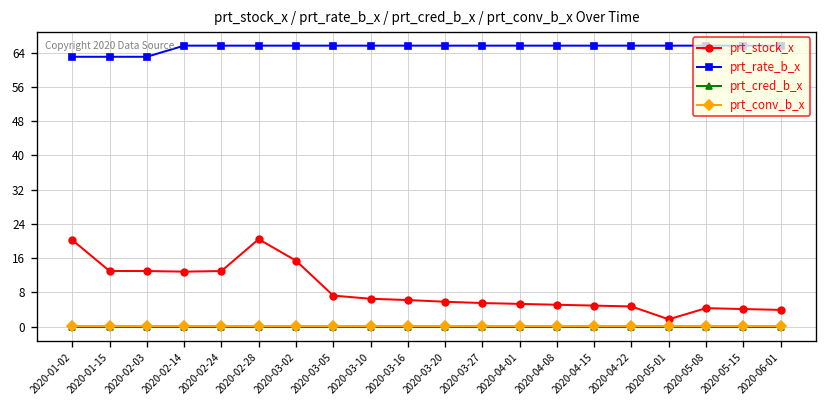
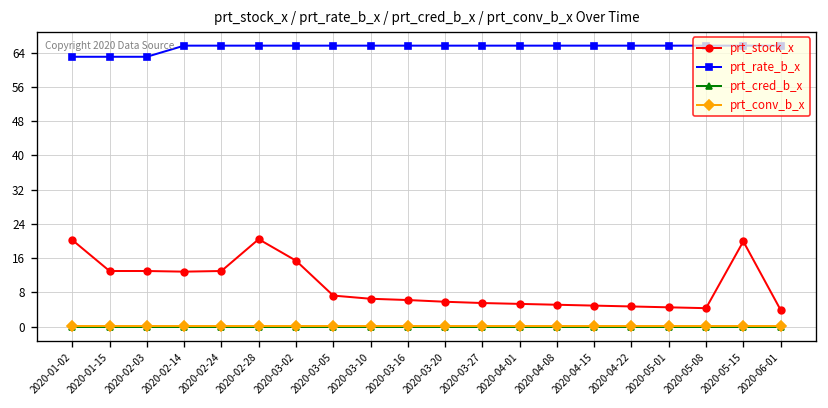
  {
    "prt_stock_x": {
      "2020-01-02": 20,
      "2020-01-15": 13,
      "2020-02-03": 13,
      "2020-02-14": 13,
      "2020-02-24": 13,
      "2020-02-28": 20,
      "2020-03-02": 15,
      "2020-03-05": 7,
      "2020-03-10": 7,
      "2020-03-16": 6,
      "2020-03-20": 6,
      "2020-03-27": 6,
      "2020-04-01": 5,
      "2020-04-08": 5,
      "2020-04-15": 5,
      "2020-04-22": 5,
-     "2020-05-01": 2,
+     "2020-05-01": 5,
      "2020-05-08": 4,
-     "2020-05-15": 4,
+     "2020-05-15": 20,
      "2020-06-01": 4
    },
    "prt_rate_b_x": {
      "2020-02-14": 66,
      "2020-02-24": 66,
      "2020-02-28": 66,
      "2020-03-02": 66,
      "2020-03-05": 66,
      "2020-03-10": 66,
      "2020-03-16": 66,
      "2020-03-20": 66,
      "2020-03-27": 66,
      "2020-04-01": 66,
      "2020-04-08": 66,
      "2020-04-15": 66,
      "2020-04-22": 66,
      "2020-05-01": 66
    },
    "prt_conv_b_x": {
      "2020-01-02": 0,
      "2020-01-15": 0,
      "2020-02-03": 0,
      "2020-02-14": 0,
      "2020-02-24": 0,
      "2020-02-28": 0,
      "2020-03-02": 0,
      "2020-03-05": 0,
      "2020-03-10": 0,
      "2020-03-16": 0,
      "2020-03-20": 0,
      "2020-03-27": 0,
      "2020-04-01": 0,
      "2020-04-08": 0,
      "2020-04-15": 0,
      "2020-04-22": 0,
      "2020-05-01": 0,
      "2020-05-08": 0,
      "2020-05-15": 0,
      "2020-06-01": 0
    }
  }
